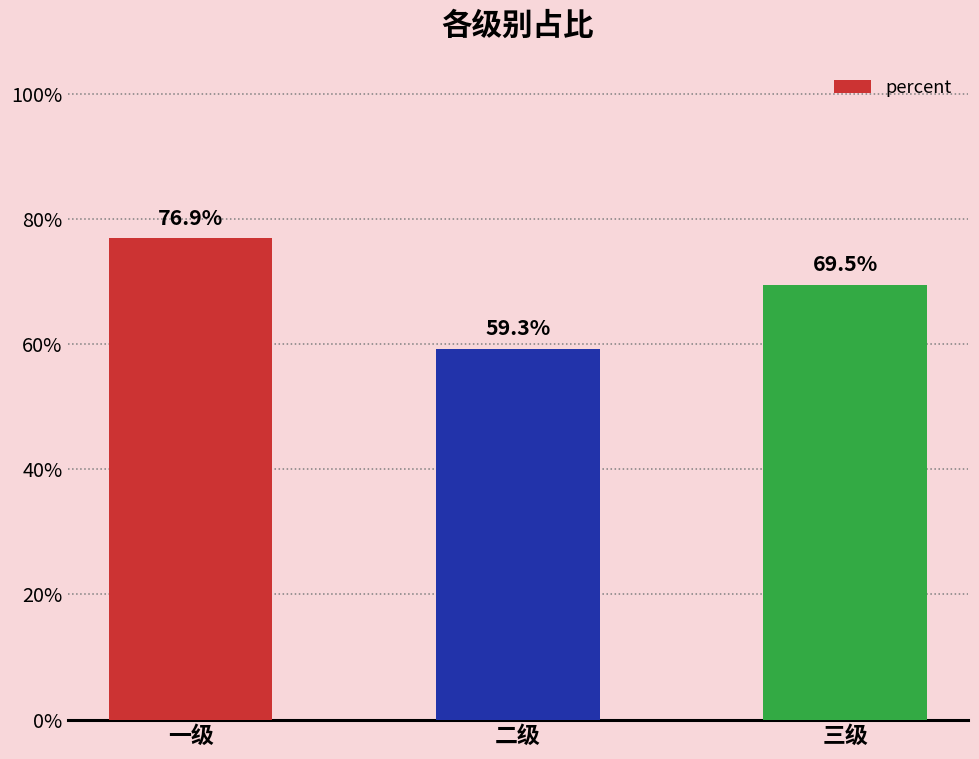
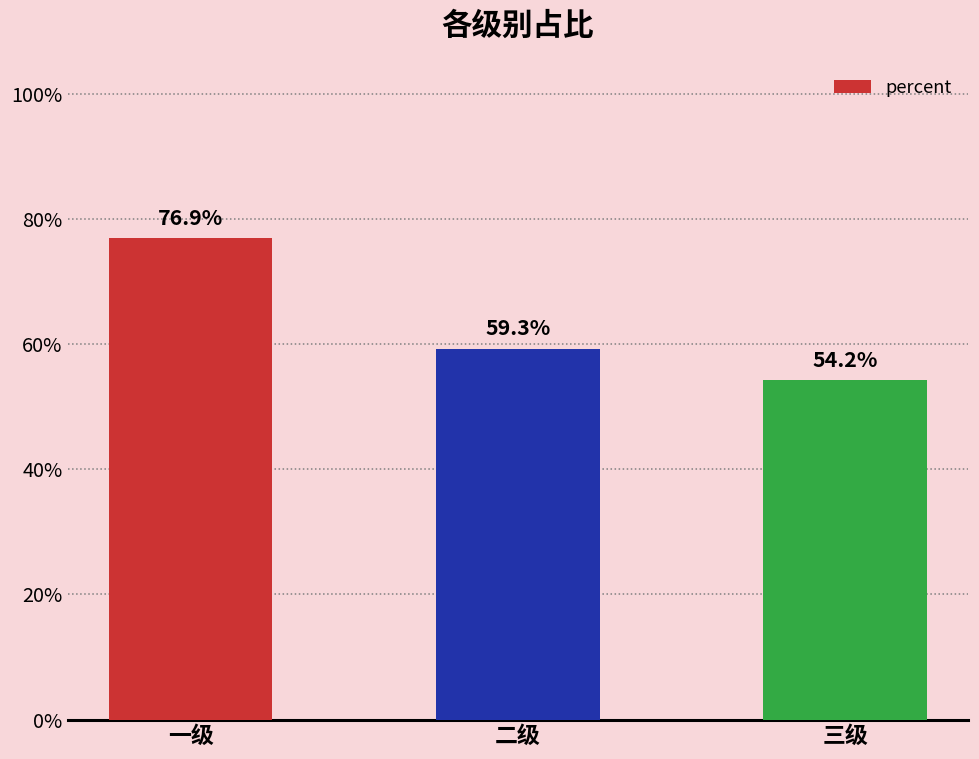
  {
    "一级": "76.9%",
    "二级": "59.3%",
-   "三级": "69.5%"
+   "三级": "54.2%"
  }
